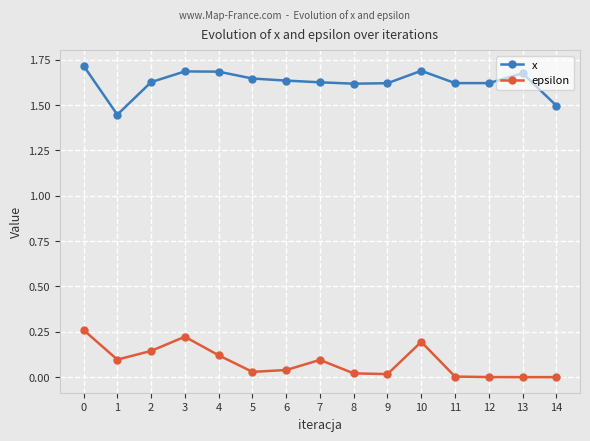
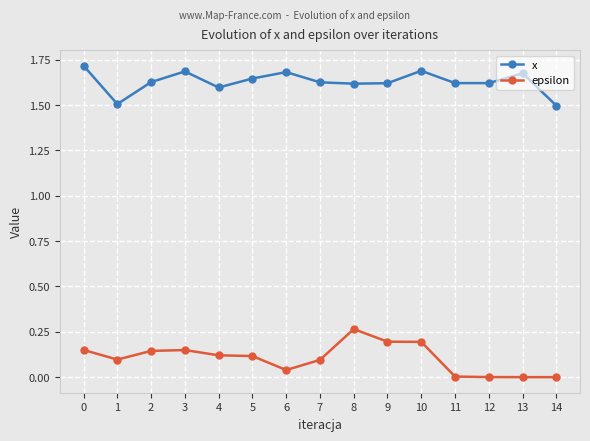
  {
    "x": {
      "0": 1.72,
-     "1": 1.45,
+     "1": 1.51,
      "2": 1.63,
      "3": 1.69,
-     "4": 1.68,
+     "4": 1.60,
      "5": 1.65,
-     "6": 1.63,
+     "6": 1.68,
      "7": 1.63,
      "8": 1.62,
      "9": 1.62,
      "10": 1.69,
      "11": 1.62,
      "12": 1.62,
      "14": 1.50
    },
    "epsilon": {
-     "0": 0.26,
+     "0": 0.15,
      "1": 0.10,
      "2": 0.14,
-     "3": 0.22,
+     "3": 0.15,
      "4": 0.12,
-     "5": 0.03,
+     "5": 0.12,
      "6": 0.04,
      "7": 0.10,
-     "8": 0.02,
-     "9": 0.02,
+     "8": 0.26,
+     "9": 0.20,
      "10": 0.19,
      "11": 0.00,
      "12": 0.00,
      "13": 0.00,
      "14": 0.00
    }
  }
